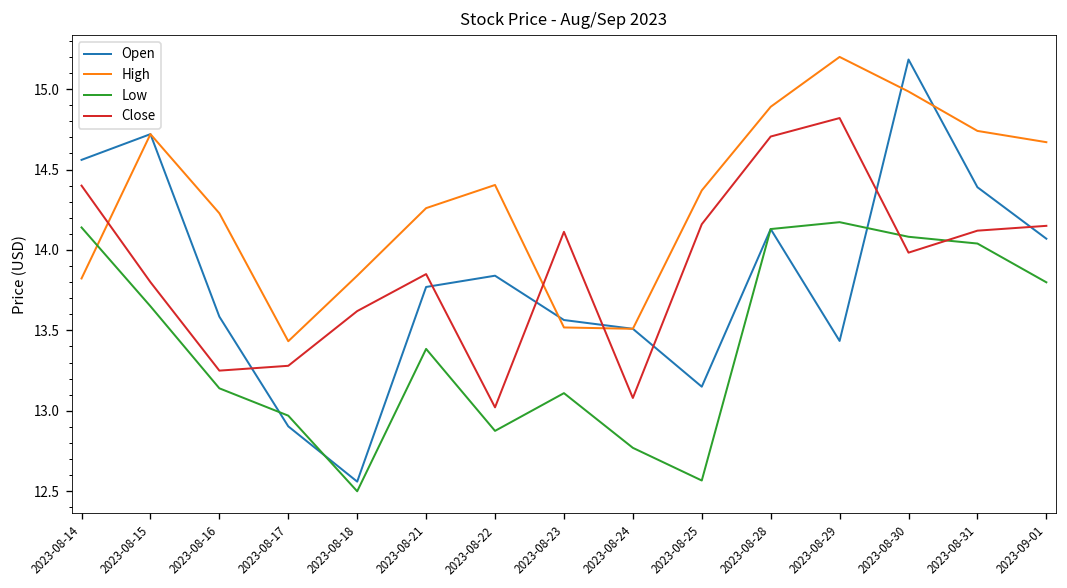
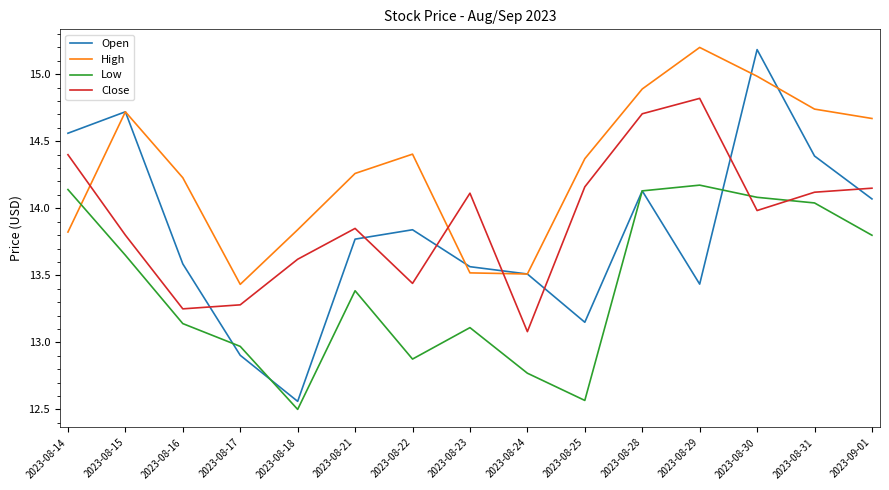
  {
    "Open": {
      "2023-08-14": 14.56,
      "2023-08-16": 13.59,
      "2023-08-17": 12.90,
      "2023-08-18": 12.56,
      "2023-08-21": 13.77,
      "2023-08-22": 13.84,
      "2023-08-23": 13.56,
      "2023-08-25": 13.15,
      "2023-08-29": 13.43,
      "2023-08-30": 15.18,
      "2023-08-31": 14.39,
      "2023-09-01": 14.07
    },
    "High": {
      "2023-08-14": 13.82,
      "2023-08-16": 14.23,
      "2023-08-17": 13.43,
      "2023-08-18": 13.84,
      "2023-08-21": 14.26,
      "2023-08-22": 14.40,
      "2023-08-23": 13.52,
      "2023-08-25": 14.37,
      "2023-08-28": 14.89,
      "2023-08-29": 15.20,
      "2023-08-30": 14.98,
      "2023-08-31": 14.74,
      "2023-09-01": 14.67
    },
    "Low": {
      "2023-08-14": 14.14,
      "2023-08-15": 13.65,
      "2023-08-16": 13.14,
      "2023-08-17": 12.97,
      "2023-08-18": 12.50,
      "2023-08-21": 13.39,
      "2023-08-22": 12.88,
      "2023-08-23": 13.11,
      "2023-08-24": 12.77,
      "2023-08-25": 12.57,
      "2023-08-29": 14.17,
      "2023-08-30": 14.08,
      "2023-08-31": 14.04,
      "2023-09-01": 13.80
    },
    "Close": {
      "2023-08-14": 14.40,
      "2023-08-15": 13.80,
      "2023-08-16": 13.25,
      "2023-08-17": 13.28,
      "2023-08-18": 13.62,
      "2023-08-21": 13.85,
-     "2023-08-22": 13.02,
+     "2023-08-22": 13.44,
      "2023-08-23": 14.11,
      "2023-08-24": 13.08,
      "2023-08-25": 14.16,
      "2023-08-28": 14.71,
      "2023-08-29": 14.82,
      "2023-08-30": 13.98,
      "2023-08-31": 14.12,
      "2023-09-01": 14.15
    }
  }
